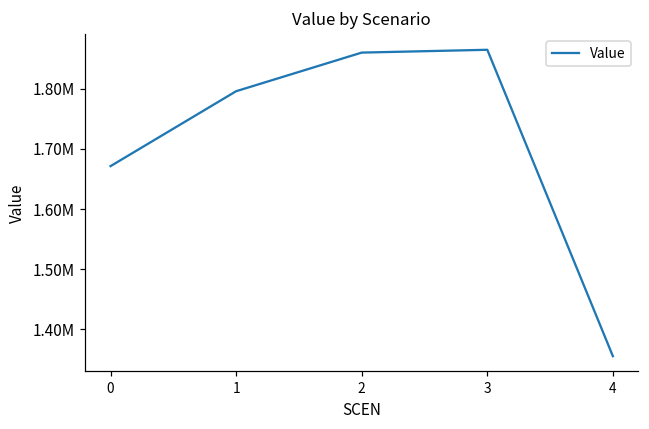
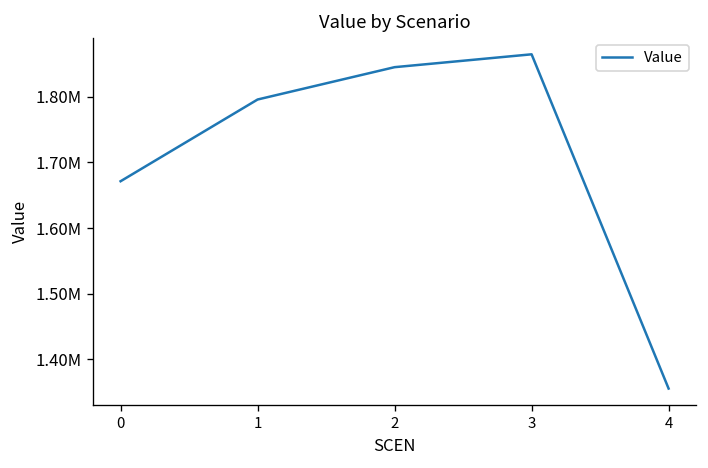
  {
    "0": 1670000,
    "1": 1800000,
-   "2": 1860000,
+   "2": 1840000,
    "3": 1860000,
    "4": 1360000
  }
